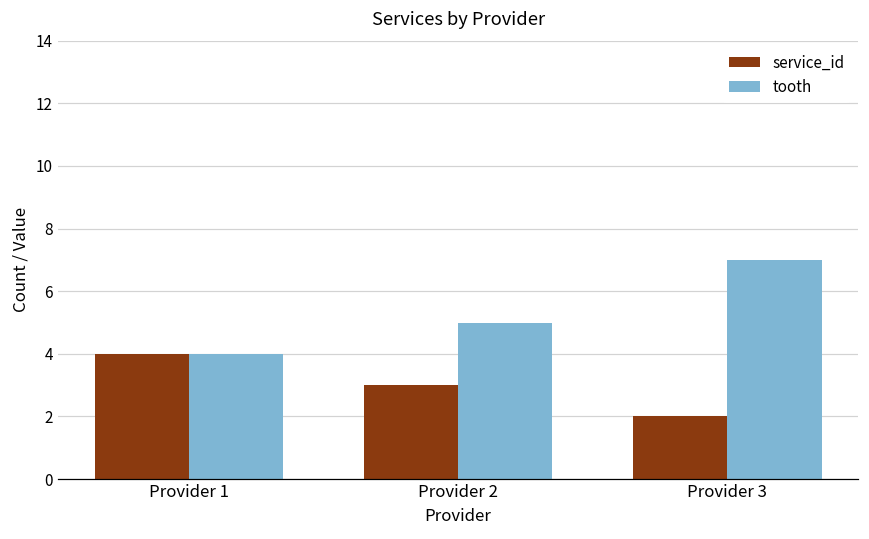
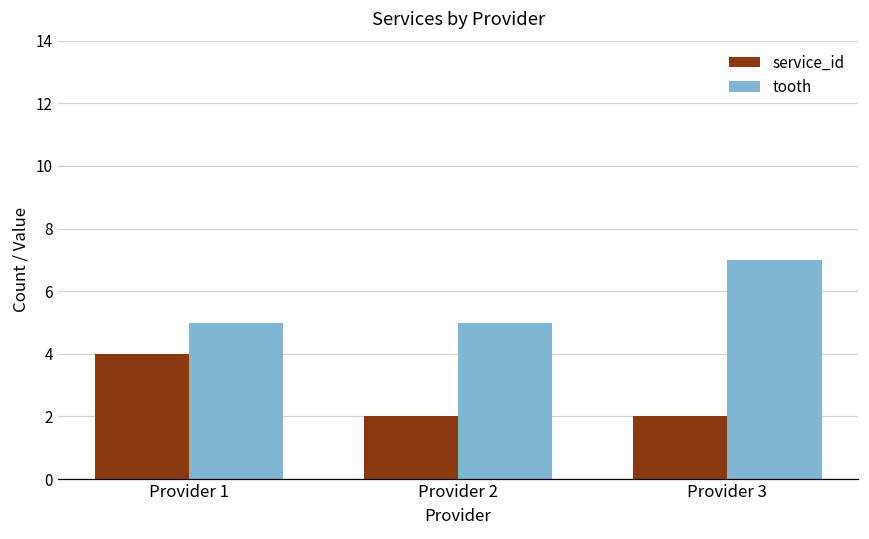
  {
    "service_id": {
      "Provider 1": 4,
-     "Provider 2": 3,
+     "Provider 2": 2,
      "Provider 3": 2
    },
    "tooth": {
-     "Provider 1": 4,
+     "Provider 1": 5,
      "Provider 2": 5,
      "Provider 3": 7
    }
  }
